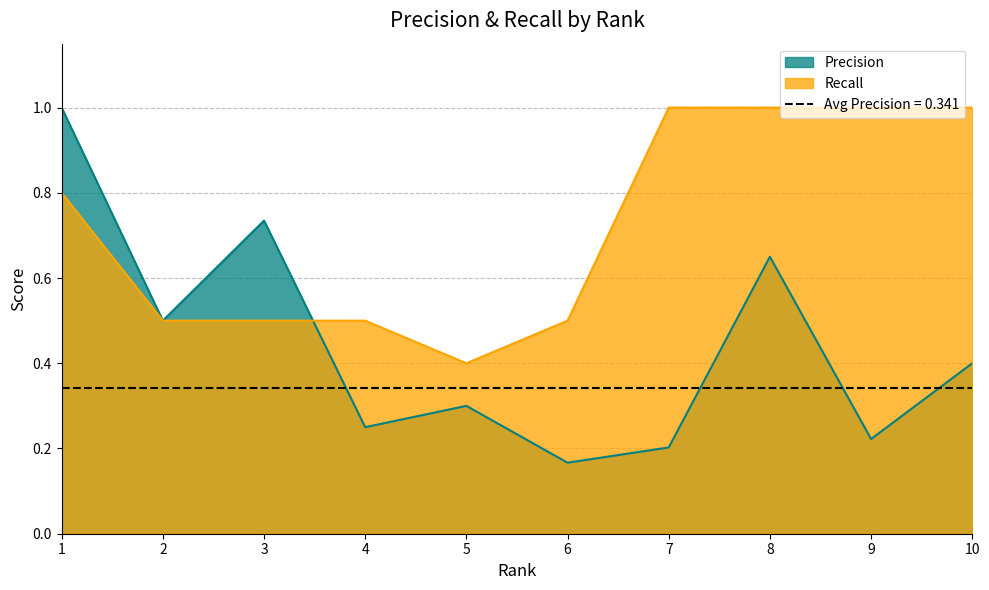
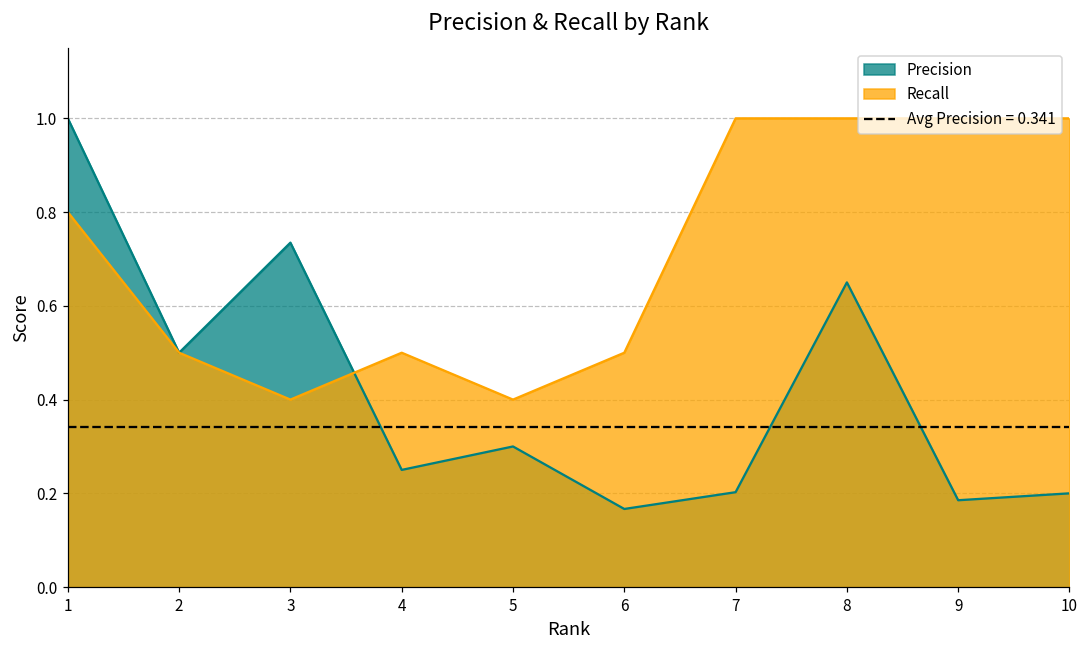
  {
    "Precision": {
      "1": 1.00,
      "3": 0.73,
      "4": 0.25,
      "5": 0.30,
      "6": 0.17,
      "7": 0.20,
      "8": 0.65,
-     "9": 0.22,
-     "10": 0.4
+     "9": 0.19,
+     "10": 0.2
    },
    "Recall": {
      "1": 0.8,
-     "3": 0.5,
+     "3": 0.4,
      "4": 0.5,
      "5": 0.4,
      "6": 0.5,
      "7": 1.0,
      "8": 1.0,
      "10": 1.0
    }
  }
